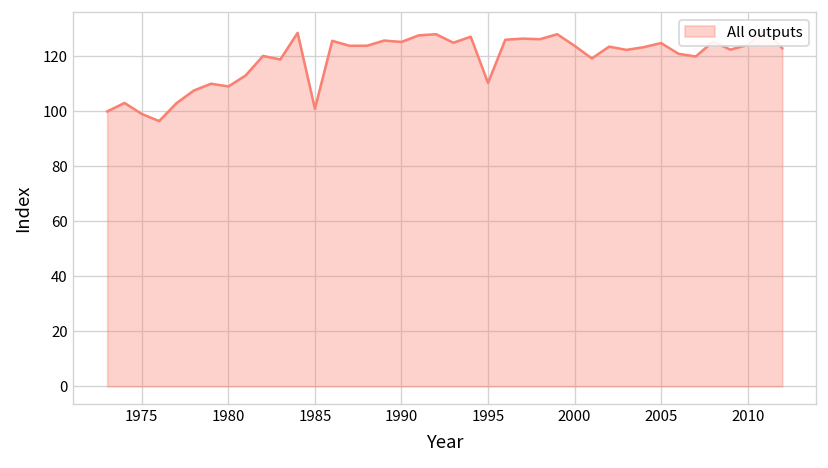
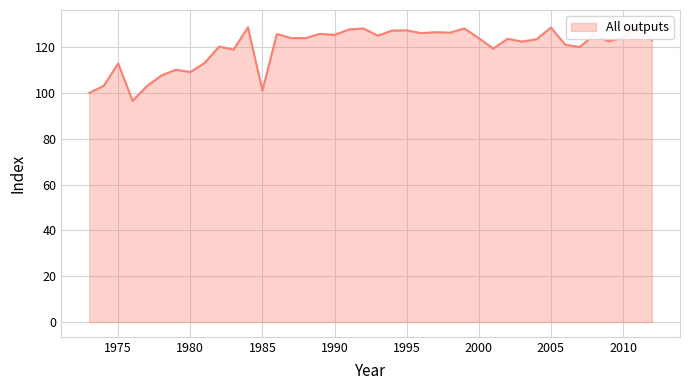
  {
-   "1975": 99,
+   "1975": 113,
    "1980": 109,
    "1985": 101,
    "1990": 125,
-   "1995": 110,
+   "1995": 127,
    "2000": 124,
-   "2005": 125
+   "2005": 129
  }
